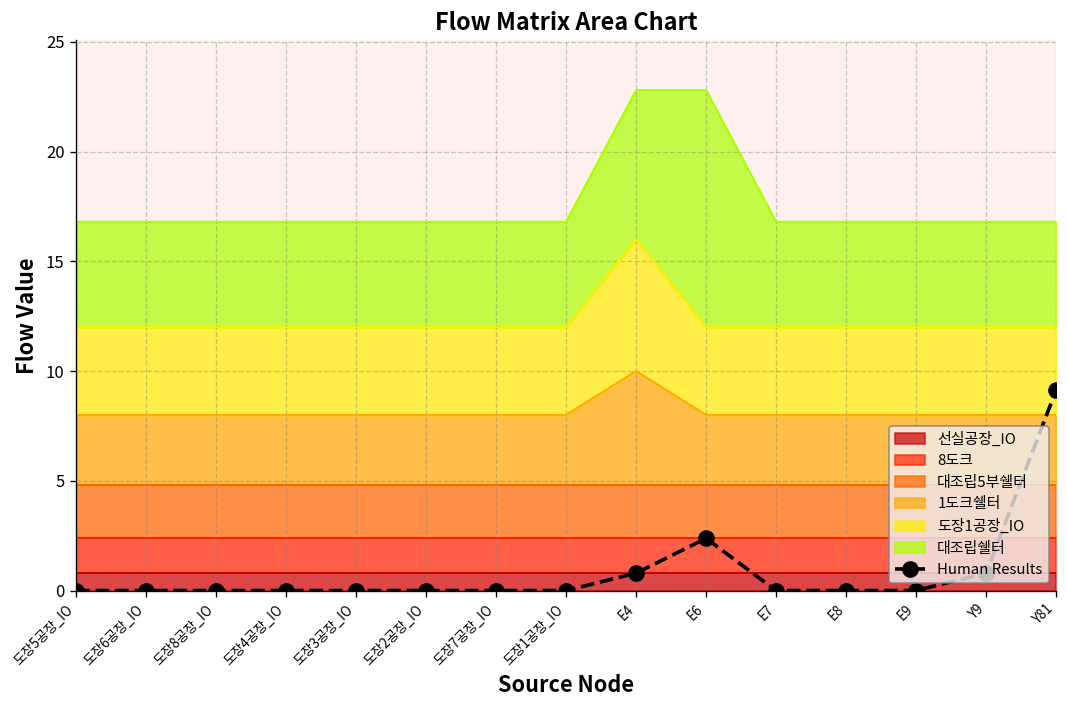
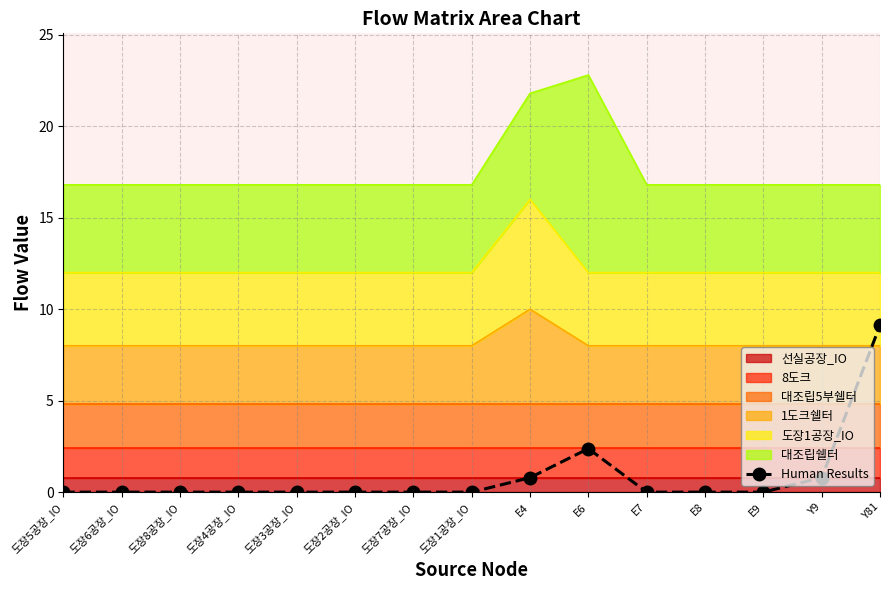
  {
    "선실공장_IO": {
      "도장5공장_IO": 0.8,
      "도장6공장_IO": 0.8,
      "도장8공장_IO": 0.8,
      "도장4공장_IO": 0.8,
      "도장3공장_IO": 0.8,
      "도장2공장_IO": 0.8,
      "도장7공장_IO": 0.8,
      "도장1공장_IO": 0.8,
      "E6": 0.8,
      "E7": 0.8,
      "E8": 0.8,
      "Y81": 0.8
    },
    "8도크": {
      "도장5공장_IO": 1.6,
      "도장6공장_IO": 1.6,
      "도장8공장_IO": 1.6,
      "도장4공장_IO": 1.6,
      "도장3공장_IO": 1.6,
      "도장2공장_IO": 1.6,
      "도장7공장_IO": 1.6,
      "도장1공장_IO": 1.6,
      "E4": 1.6,
      "E7": 1.6,
      "E8": 1.6,
      "Y81": 1.6
    },
    "대조립5부쉘터": {
      "도장5공장_IO": 2.4,
      "도장6공장_IO": 2.4,
      "도장8공장_IO": 2.4,
      "도장4공장_IO": 2.4,
      "도장3공장_IO": 2.4,
      "도장2공장_IO": 2.4,
      "도장7공장_IO": 2.4,
      "도장1공장_IO": 2.4,
      "E4": 2.4,
      "E6": 2.4,
      "E7": 2.4,
      "E8": 2.4,
      "Y81": 2.4
    },
    "1도크쉘터": {
      "도장5공장_IO": 3.2,
      "도장6공장_IO": 3.2,
      "도장8공장_IO": 3.2,
      "도장4공장_IO": 3.2,
      "도장3공장_IO": 3.2,
      "도장2공장_IO": 3.2,
      "도장7공장_IO": 3.2,
      "도장1공장_IO": 3.2,
      "E4": 5.2,
      "E6": 3.2,
      "E7": 3.2,
      "E8": 3.2,
      "E9": 3.2,
      "Y9": 3.2,
      "Y81": 3.2
    },
    "도장1공장_IO": {
      "도장5공장_IO": 4.0,
      "도장6공장_IO": 4.0,
      "도장8공장_IO": 4.0,
      "도장4공장_IO": 4.0,
      "도장3공장_IO": 4.0,
      "도장2공장_IO": 4.0,
      "도장7공장_IO": 4.0,
      "도장1공장_IO": 4.0,
      "E4": 6.0,
      "E6": 4.0,
      "E7": 4.0,
      "E8": 4.0,
      "E9": 4.0,
      "Y9": 4.0,
      "Y81": 4.0
    },
    "대조립쉘터": {
      "도장5공장_IO": 4.8,
      "도장6공장_IO": 4.8,
      "도장8공장_IO": 4.8,
      "도장4공장_IO": 4.8,
      "도장3공장_IO": 4.8,
      "도장2공장_IO": 4.8,
      "도장7공장_IO": 4.8,
      "도장1공장_IO": 4.8,
-     "E4": 6.8,
+     "E4": 5.8,
      "E6": 10.8,
      "E7": 4.8,
      "E8": 4.8,
      "E9": 4.8,
      "Y9": 4.8,
      "Y81": 4.8
    },
    "Human Results": {
      "도장5공장_IO": 0.0,
      "도장6공장_IO": 0.0,
      "도장8공장_IO": 0.0,
      "도장4공장_IO": 0.0,
      "도장3공장_IO": 0.0,
      "도장2공장_IO": 0.0,
      "도장7공장_IO": 0.0,
      "도장1공장_IO": 0.0,
      "E7": 0.0,
      "E8": 0.0,
      "E9": 0.0,
      "Y81": 9.1
    }
  }
